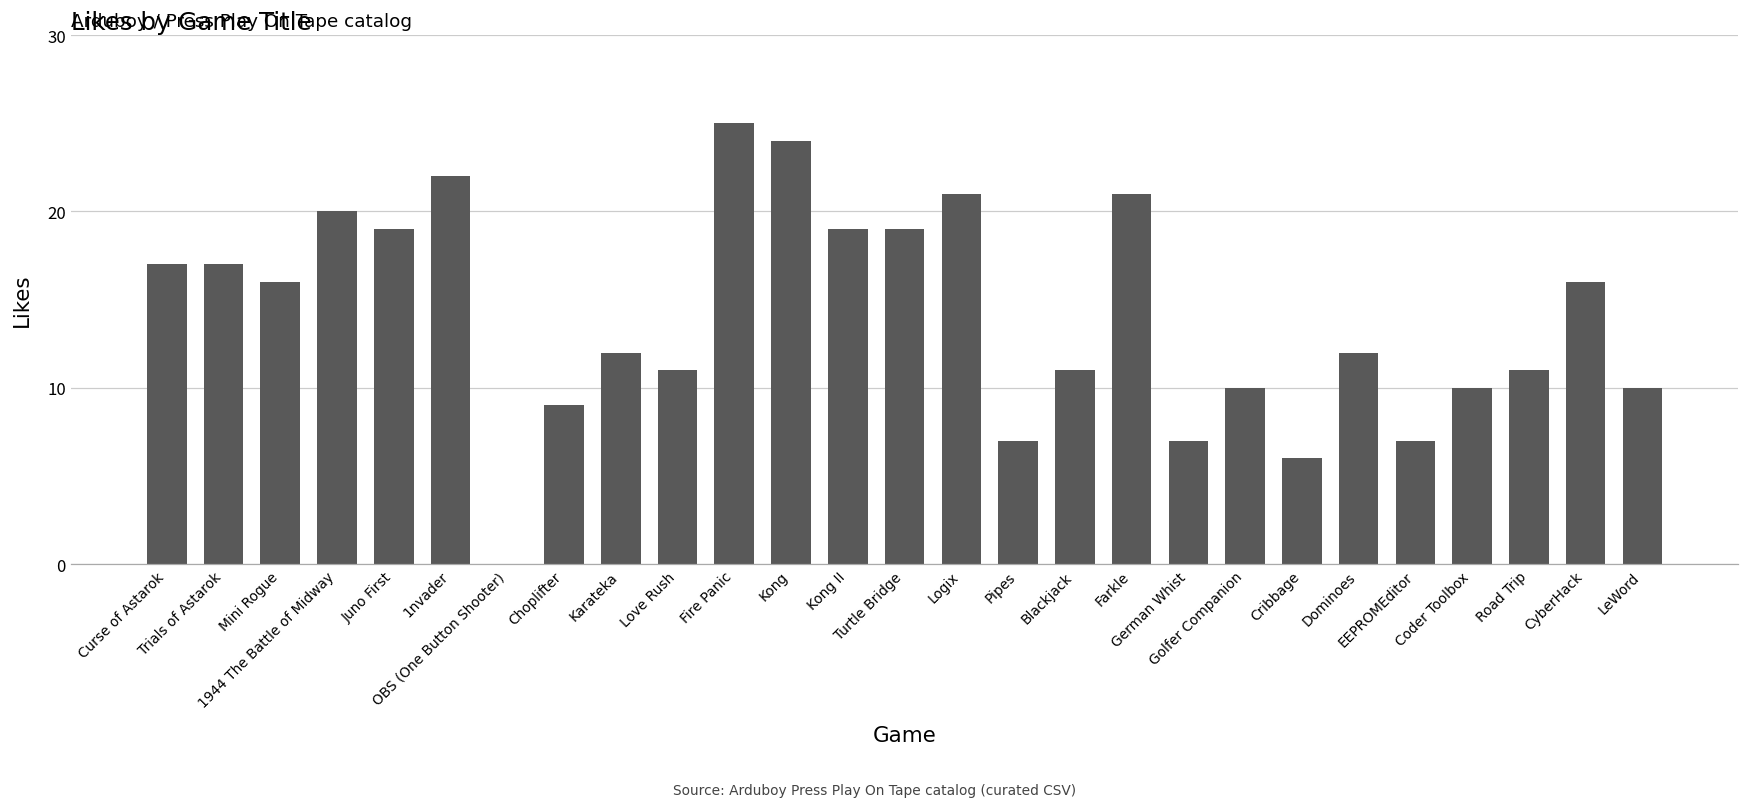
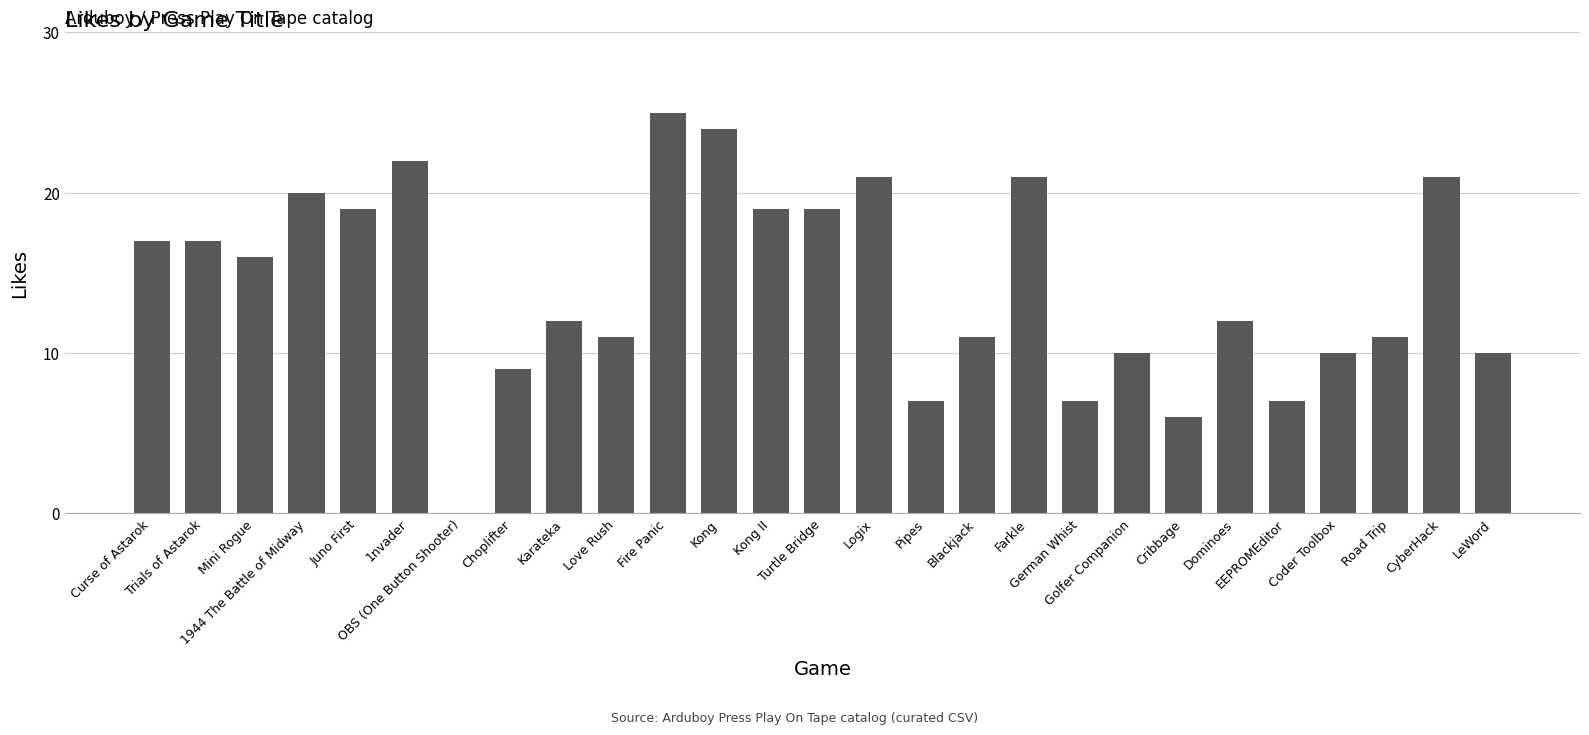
  {
    "Curse of Astarok": 17,
    "Trials of Astarok": 17,
    "Mini Rogue": 16,
    "1944 The Battle of Midway": 20,
    "Juno First": 19,
    "1nvader": 22,
    "OBS (One Button Shooter)": 0,
    "Choplifter": 9,
    "Karateka": 12,
    "Love Rush": 11,
    "Fire Panic": 25,
    "Kong": 24,
    "Kong II": 19,
    "Turtle Bridge": 19,
    "Logix": 21,
    "Pipes": 7,
    "Blackjack": 11,
    "Farkle": 21,
    "German Whist": 7,
    "Golfer Companion": 10,
    "Cribbage": 6,
    "Dominoes": 12,
    "EEPROMEditor": 7,
    "Coder Toolbox": 10,
    "Road Trip": 11,
-   "CyberHack": 16,
+   "CyberHack": 21,
    "LeWord": 10
  }
